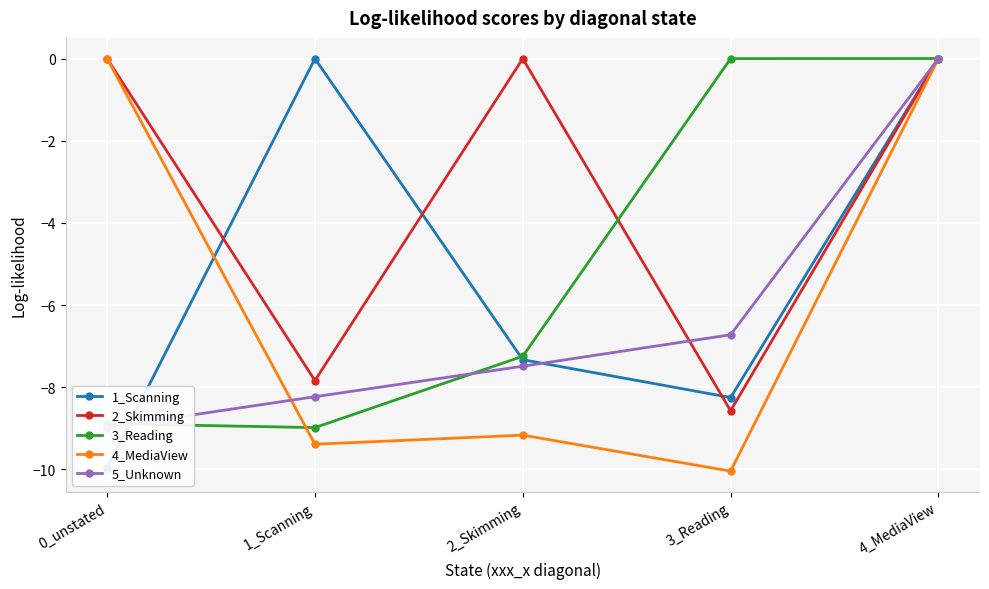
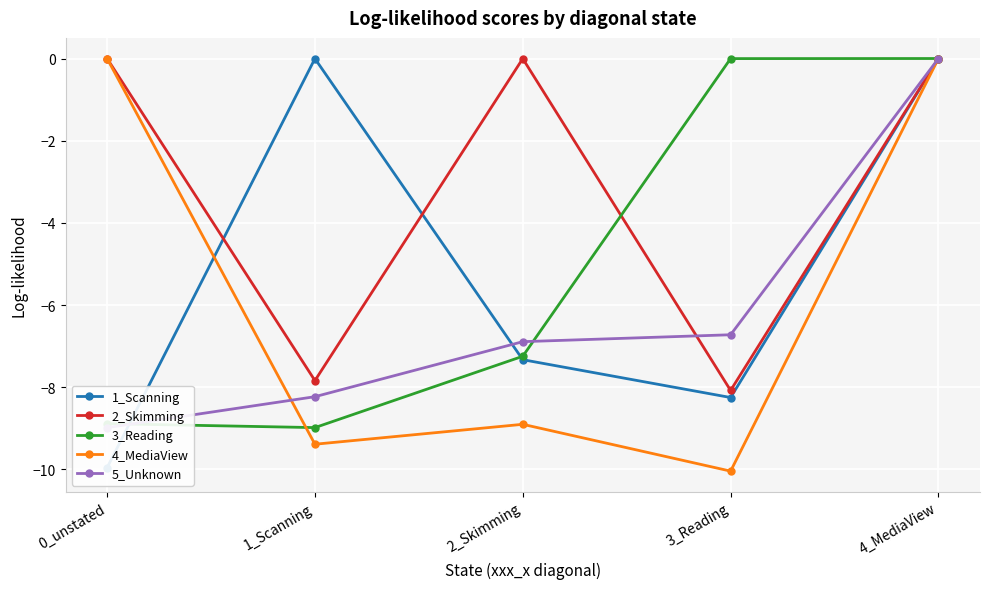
  {
    "1_Scanning": {
      "1_Scanning": 0.0,
      "2_Skimming": -7.3,
      "3_Reading": -8.3
    },
    "2_Skimming": {
      "1_Scanning": -7.8,
      "2_Skimming": 0.0,
-     "3_Reading": -8.6
+     "3_Reading": -8.1
    },
    "3_Reading": {
      "1_Scanning": -9.0,
      "2_Skimming": -7.2,
      "3_Reading": 0.0
    },
    "4_MediaView": {
      "1_Scanning": -9.4,
-     "2_Skimming": -9.2,
+     "2_Skimming": -8.9,
      "3_Reading": -10.0
    },
    "5_Unknown": {
      "1_Scanning": -8.2,
-     "2_Skimming": -7.5,
+     "2_Skimming": -6.9,
      "3_Reading": -6.7
    }
  }
